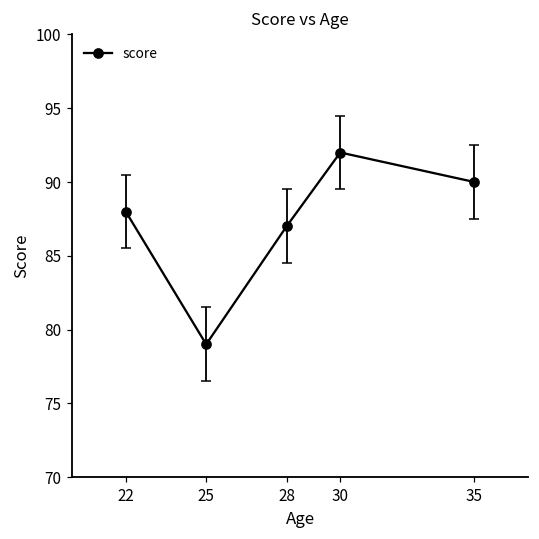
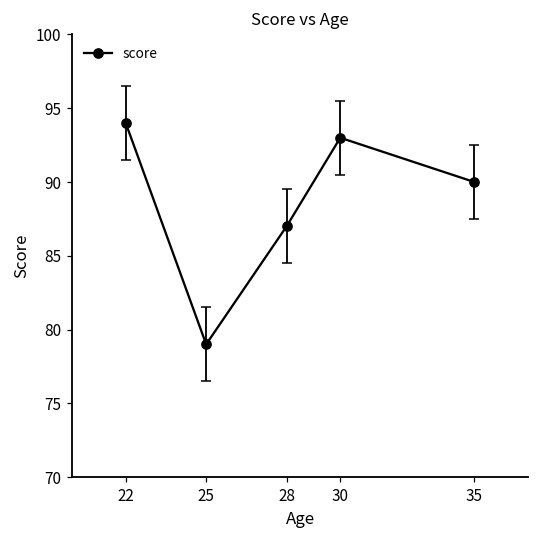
  {
    "score": {
-     "22": 88,
+     "22": 94,
      "25": 79,
      "28": 87,
-     "30": 92,
+     "30": 93,
      "35": 90
    }
  }
